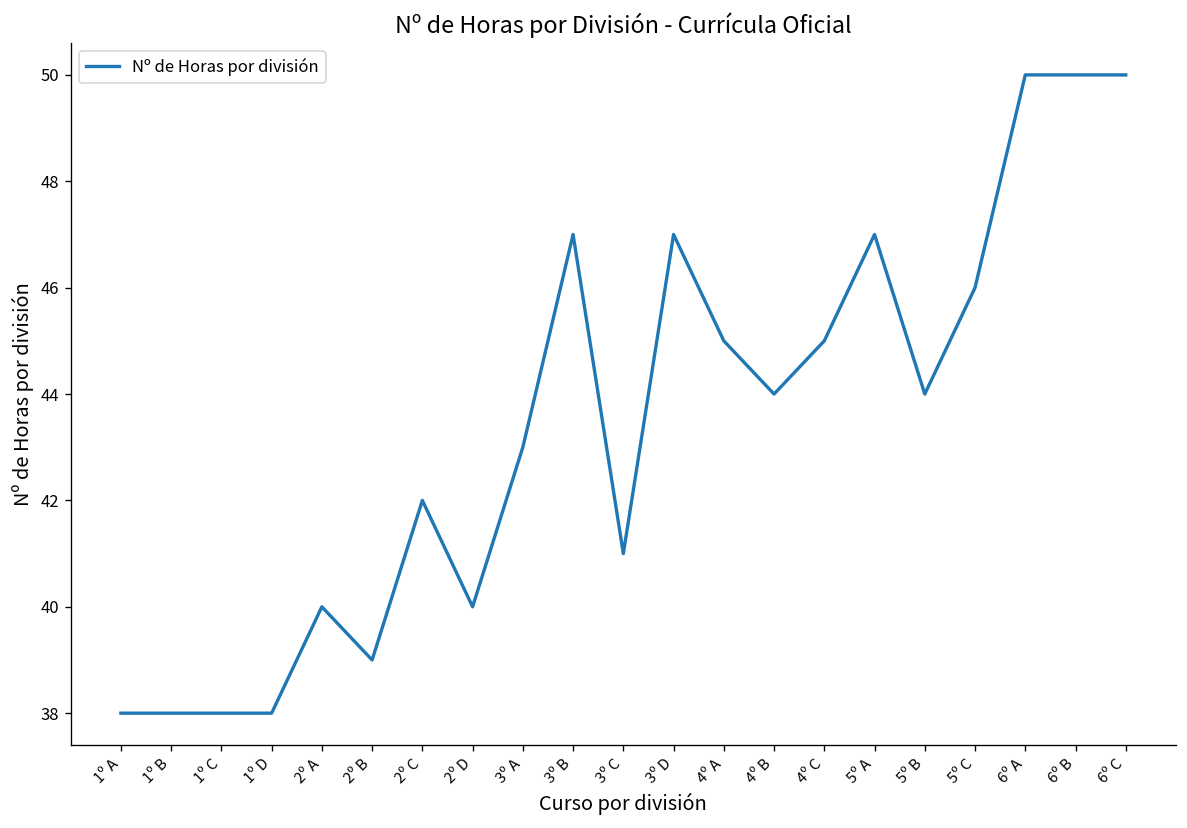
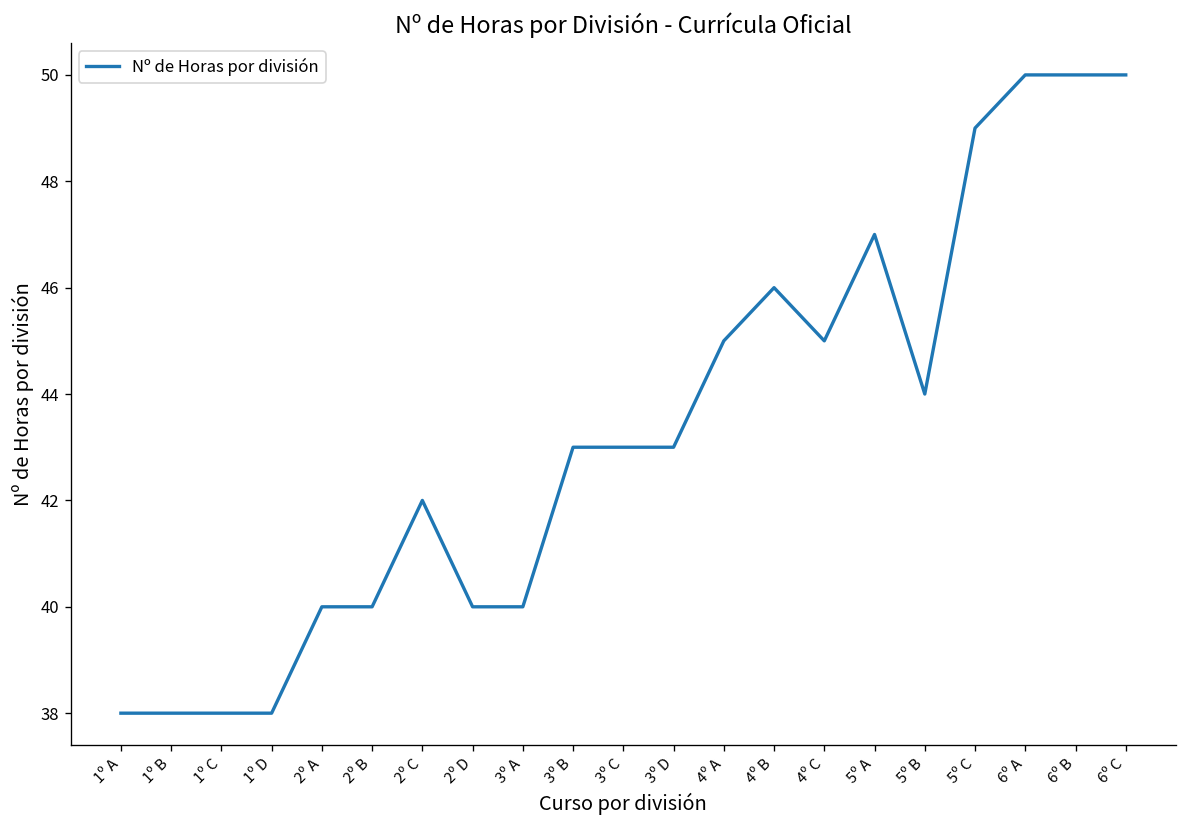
  {
    "1º A": 38,
    "1º B": 38,
    "1º C": 38,
    "1º D": 38,
    "2º A": 40,
-   "2º B": 39,
+   "2º B": 40,
    "2º C": 42,
    "2º D": 40,
-   "3º A": 43,
-   "3º B": 47,
-   "3º C": 41,
-   "3º D": 47,
+   "3º A": 40,
+   "3º B": 43,
+   "3º C": 43,
+   "3º D": 43,
    "4º A": 45,
-   "4º B": 44,
+   "4º B": 46,
    "4º C": 45,
    "5º A": 47,
    "5º B": 44,
-   "5º C": 46,
+   "5º C": 49,
    "6º A": 50,
    "6º B": 50,
    "6º C": 50
  }
